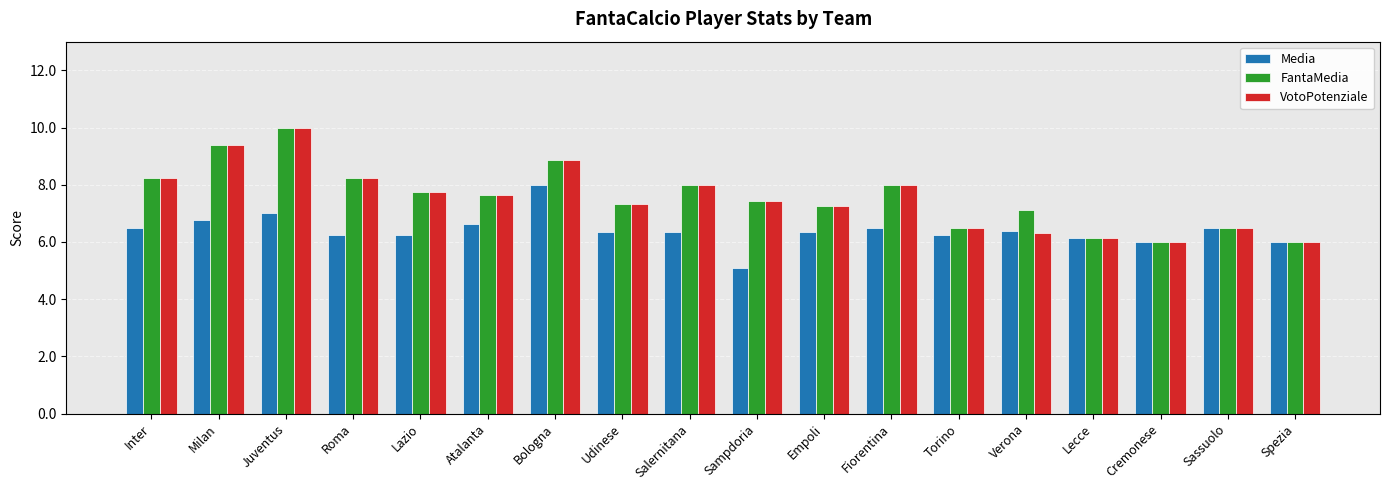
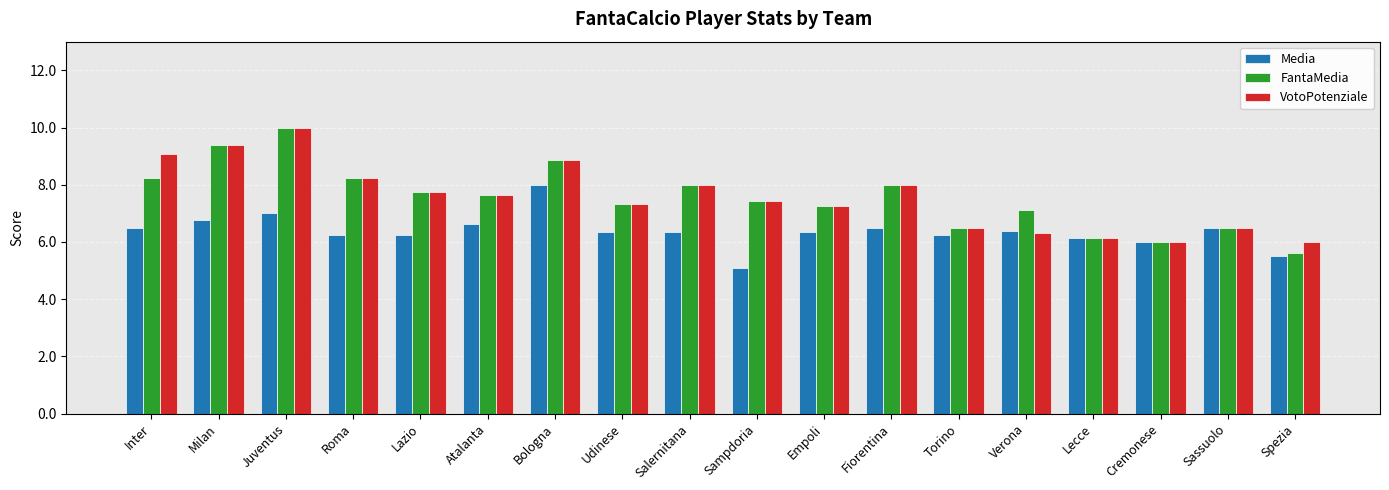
  {
    "Media": {
      "Inter": 6.5,
      "Milan": 6.8,
      "Juventus": 7.0,
      "Roma": 6.3,
      "Lazio": 6.3,
      "Atalanta": 6.6,
      "Bologna": 8.0,
      "Udinese": 6.3,
      "Salernitana": 6.3,
      "Sampdoria": 5.1,
      "Empoli": 6.3,
      "Fiorentina": 6.5,
      "Torino": 6.3,
      "Verona": 6.4,
      "Lecce": 6.1,
      "Cremonese": 6.0,
      "Sassuolo": 6.5,
-     "Spezia": 6.0
+     "Spezia": 5.5
    },
    "FantaMedia": {
      "Inter": 8.3,
      "Milan": 9.4,
      "Juventus": 10.0,
      "Roma": 8.3,
      "Lazio": 7.8,
      "Atalanta": 7.6,
      "Bologna": 8.9,
      "Udinese": 7.3,
      "Salernitana": 8.0,
      "Sampdoria": 7.4,
      "Empoli": 7.3,
      "Fiorentina": 8.0,
      "Torino": 6.5,
      "Verona": 7.1,
      "Lecce": 6.1,
      "Cremonese": 6.0,
      "Sassuolo": 6.5,
-     "Spezia": 6.0
+     "Spezia": 5.6
    },
    "VotoPotenziale": {
-     "Inter": 8.3,
+     "Inter": 9.1,
      "Milan": 9.4,
      "Juventus": 10.0,
      "Roma": 8.3,
      "Lazio": 7.8,
      "Atalanta": 7.6,
      "Bologna": 8.9,
      "Udinese": 7.3,
      "Salernitana": 8.0,
      "Sampdoria": 7.4,
      "Empoli": 7.3,
      "Fiorentina": 8.0,
      "Torino": 6.5,
      "Verona": 6.3,
      "Lecce": 6.1,
      "Cremonese": 6.0,
      "Sassuolo": 6.5,
      "Spezia": 6.0
    }
  }
